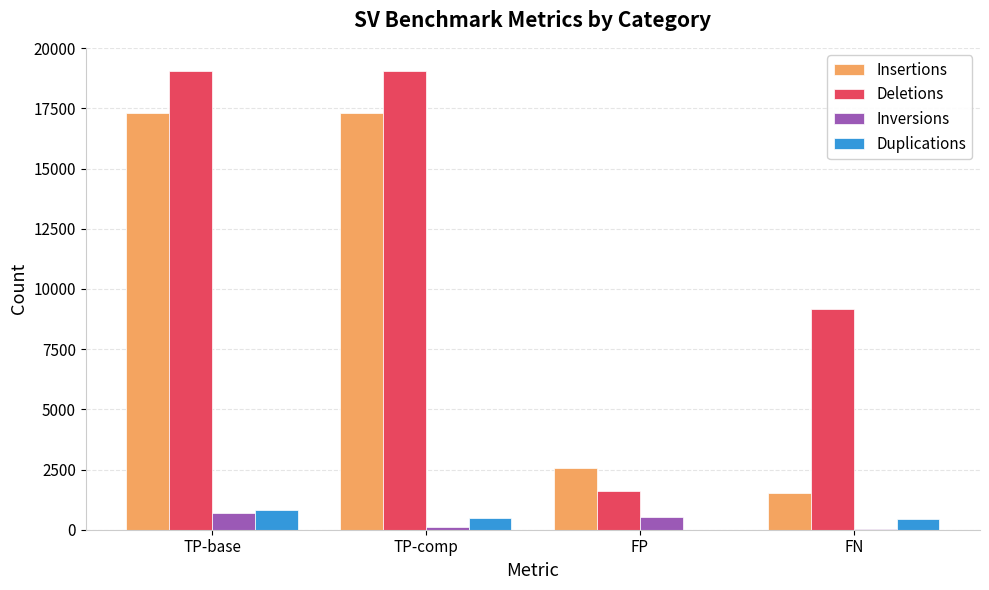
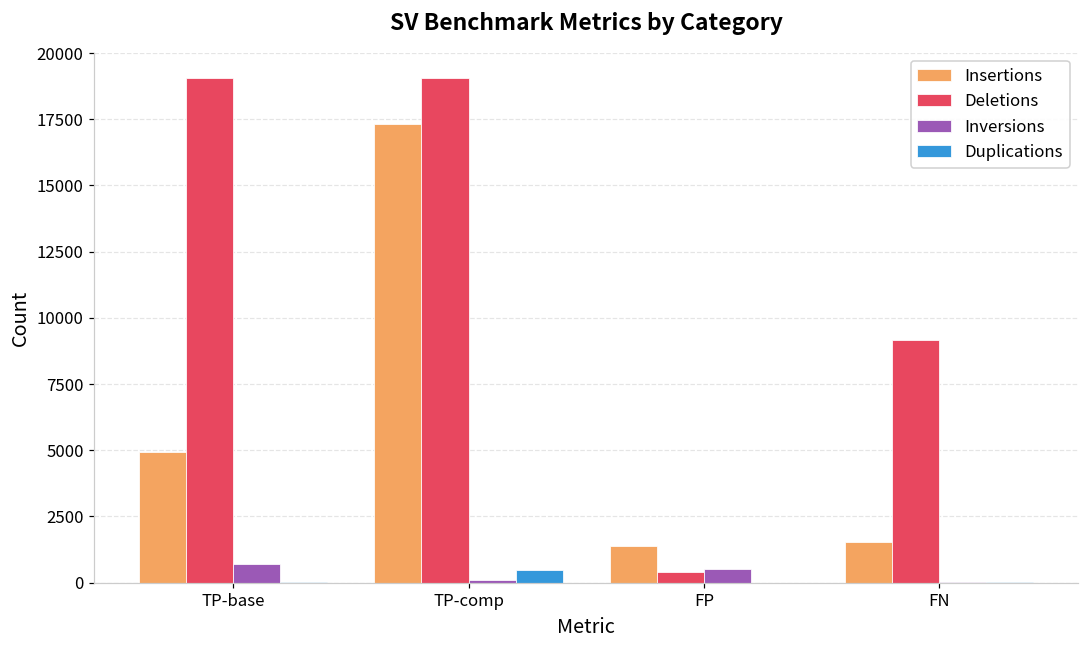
  {
    "Insertions": {
-     "TP-base": 17300,
+     "TP-base": 4900,
      "TP-comp": 17300,
-     "FP": 2600,
+     "FP": 1400,
      "FN": 1500
    },
    "Deletions": {
      "TP-base": 19100,
      "TP-comp": 19100,
-     "FP": 1600,
+     "FP": 400,
      "FN": 9200
    },
    "Inversions": {
      "TP-base": 700,
      "TP-comp": 100,
      "FP": 500
    },
    "Duplications": {
-     "TP-base": 800,
+     "TP-base": 0,
      "TP-comp": 500,
-     "FN": 500
+     "FN": 0
    }
  }
